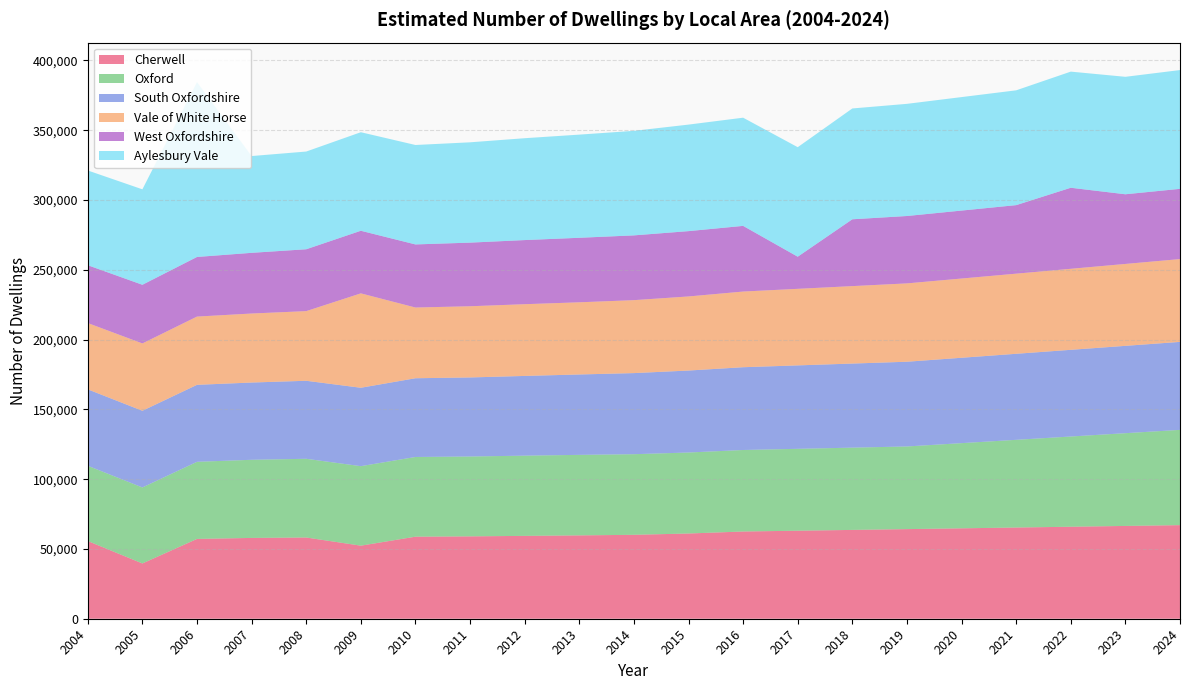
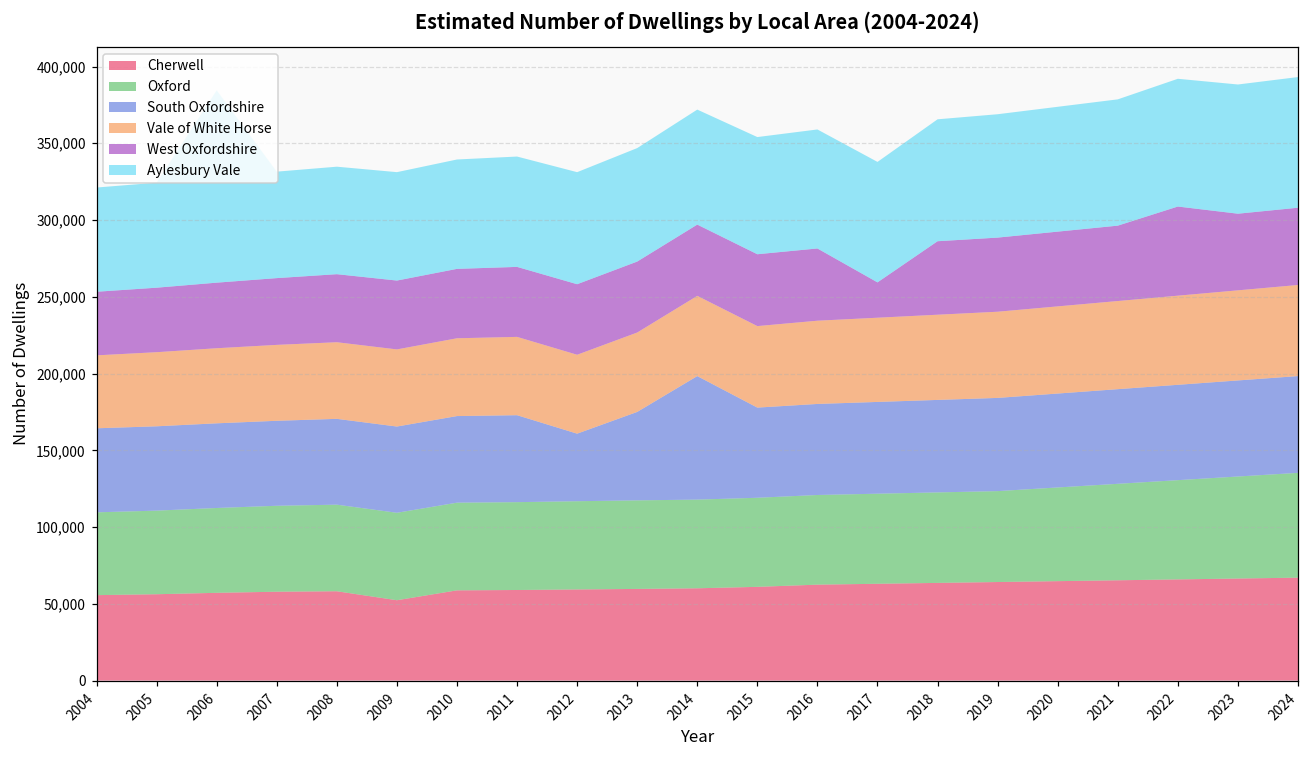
  {
    "Cherwell": {
      "2004": "56,000",
-     "2005": "40,000",
+     "2005": "56,000",
      "2006": "57,000",
      "2007": "58,000",
      "2008": "58,000",
      "2009": "52,000",
      "2010": "59,000",
      "2011": "59,000",
      "2012": "59,000",
      "2013": "60,000",
      "2014": "60,000",
      "2015": "61,000",
      "2016": "63,000",
      "2017": "63,000",
      "2018": "64,000",
      "2019": "64,000",
      "2020": "65,000",
      "2021": "65,000",
      "2022": "66,000",
      "2023": "66,000",
      "2024": "67,000"
    },
    "Oxford": {
      "2004": "54,000",
      "2005": "54,000",
      "2006": "55,000",
      "2007": "56,000",
      "2008": "56,000",
      "2009": "57,000",
      "2010": "57,000",
      "2011": "57,000",
      "2012": "57,000",
      "2013": "58,000",
      "2014": "58,000",
      "2015": "58,000",
      "2016": "58,000",
      "2017": "59,000",
      "2018": "59,000",
      "2019": "59,000",
      "2020": "61,000",
      "2021": "63,000",
      "2022": "65,000",
      "2023": "66,000",
      "2024": "68,000"
    },
    "South Oxfordshire": {
      "2004": "55,000",
      "2005": "55,000",
      "2006": "55,000",
      "2007": "55,000",
      "2008": "56,000",
      "2009": "56,000",
      "2010": "56,000",
      "2011": "57,000",
-     "2012": "57,000",
+     "2012": "44,000",
      "2013": "58,000",
-     "2014": "58,000",
+     "2014": "80,000",
      "2015": "59,000",
      "2016": "59,000",
      "2017": "60,000",
      "2018": "60,000",
      "2019": "61,000",
      "2020": "61,000",
      "2021": "62,000",
      "2022": "62,000",
      "2023": "63,000",
      "2024": "63,000"
    },
    "Vale of White Horse": {
      "2004": "48,000",
      "2005": "48,000",
      "2006": "49,000",
      "2007": "49,000",
      "2008": "50,000",
-     "2009": "68,000",
+     "2009": "50,000",
      "2010": "51,000",
      "2011": "51,000",
      "2012": "51,000",
      "2013": "52,000",
      "2014": "52,000",
      "2015": "53,000",
      "2016": "54,000",
      "2017": "55,000",
      "2018": "55,000",
      "2019": "56,000",
      "2020": "57,000",
      "2021": "57,000",
      "2022": "58,000",
      "2023": "59,000",
      "2024": "59,000"
    },
    "West Oxfordshire": {
      "2004": "41,000",
      "2005": "42,000",
      "2006": "43,000",
      "2007": "43,000",
      "2008": "44,000",
      "2009": "45,000",
      "2010": "45,000",
      "2011": "46,000",
      "2012": "46,000",
      "2013": "46,000",
      "2014": "46,000",
      "2015": "47,000",
      "2016": "47,000",
      "2017": "23,000",
      "2018": "48,000",
      "2019": "48,000",
      "2020": "49,000",
      "2021": "49,000",
      "2022": "58,000",
      "2023": "50,000",
      "2024": "50,000"
    },
    "Aylesbury Vale": {
      "2004": "68,000",
      "2007": "69,000",
      "2008": "70,000",
      "2009": "71,000",
      "2010": "71,000",
      "2011": "72,000",
      "2012": "73,000",
      "2013": "74,000",
      "2014": "75,000",
      "2015": "76,000",
      "2016": "78,000",
      "2017": "78,000",
      "2018": "79,000",
      "2019": "80,000",
      "2020": "81,000",
      "2021": "82,000",
      "2022": "83,000",
      "2023": "84,000",
      "2024": "85,000"
    }
  }
